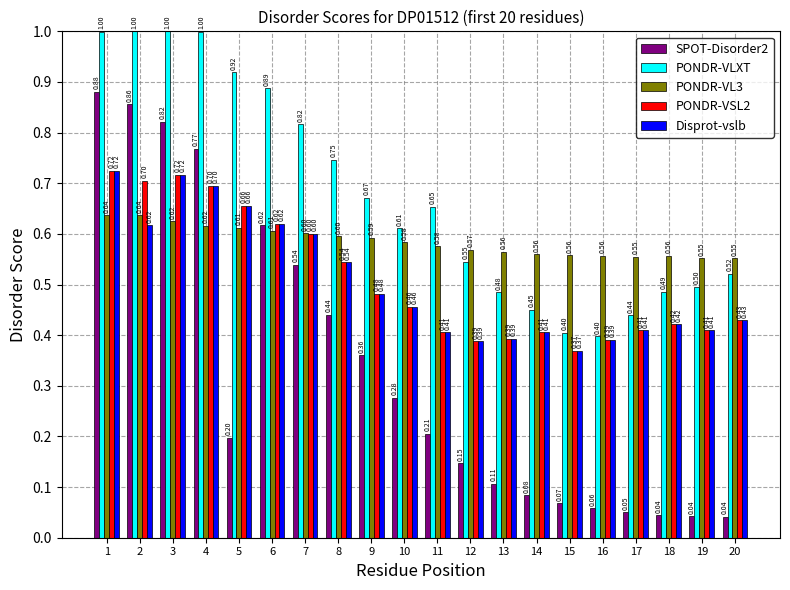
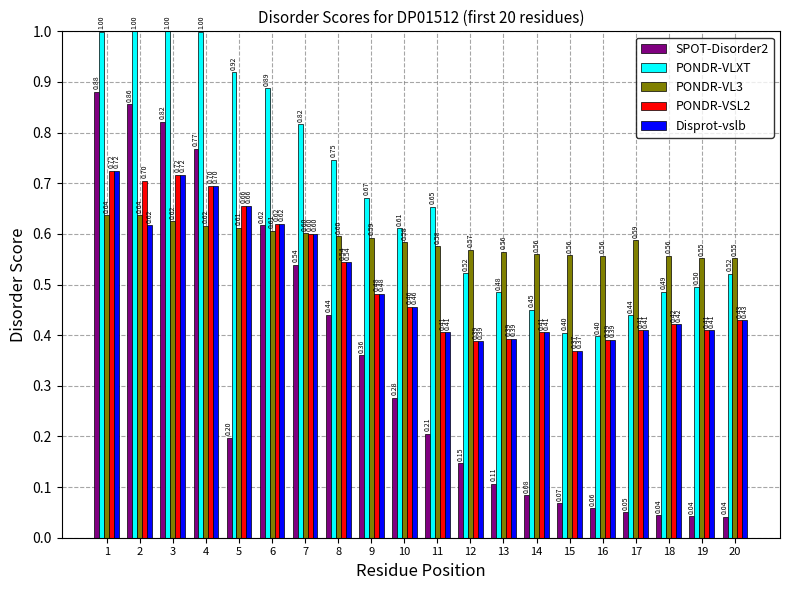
  {
    "SPOT-Disorder2": {
      "1": 0.88,
      "2": 0.86,
      "3": 0.82,
      "4": 0.77,
      "5": 0.20,
      "6": 0.62,
      "7": 0.54,
      "8": 0.44,
      "9": 0.36,
      "10": 0.28,
      "11": 0.21,
      "12": 0.15,
      "13": 0.11,
      "14": 0.08,
      "15": 0.07,
      "16": 0.06,
      "17": 0.05,
      "18": 0.04,
      "19": 0.04,
      "20": 0.04
    },
    "PONDR-VLXT": {
      "1": 1.00,
      "2": 1.00,
      "3": 1.00,
      "4": 1.00,
      "5": 0.92,
      "6": 0.89,
      "7": 0.82,
      "8": 0.75,
      "9": 0.67,
      "10": 0.61,
      "11": 0.65,
-     "12": 0.55,
+     "12": 0.52,
      "13": 0.48,
      "14": 0.45,
      "15": 0.40,
      "16": 0.40,
      "17": 0.44,
      "18": 0.49,
      "19": 0.50,
      "20": 0.52
    },
    "PONDR-VL3": {
      "1": 0.64,
      "2": 0.64,
      "3": 0.62,
      "4": 0.62,
      "5": 0.61,
      "8": 0.60,
      "9": 0.59,
      "10": 0.58,
      "11": 0.58,
      "12": 0.57,
      "13": 0.56,
      "14": 0.56,
      "15": 0.56,
      "16": 0.56,
-     "17": 0.55,
+     "17": 0.59,
      "18": 0.56,
      "19": 0.55,
      "20": 0.55
    },
    "PONDR-VSL2": {
      "2": 0.70
    },
    "Disprot-vslb": {
      "2": 0.62
    }
  }
